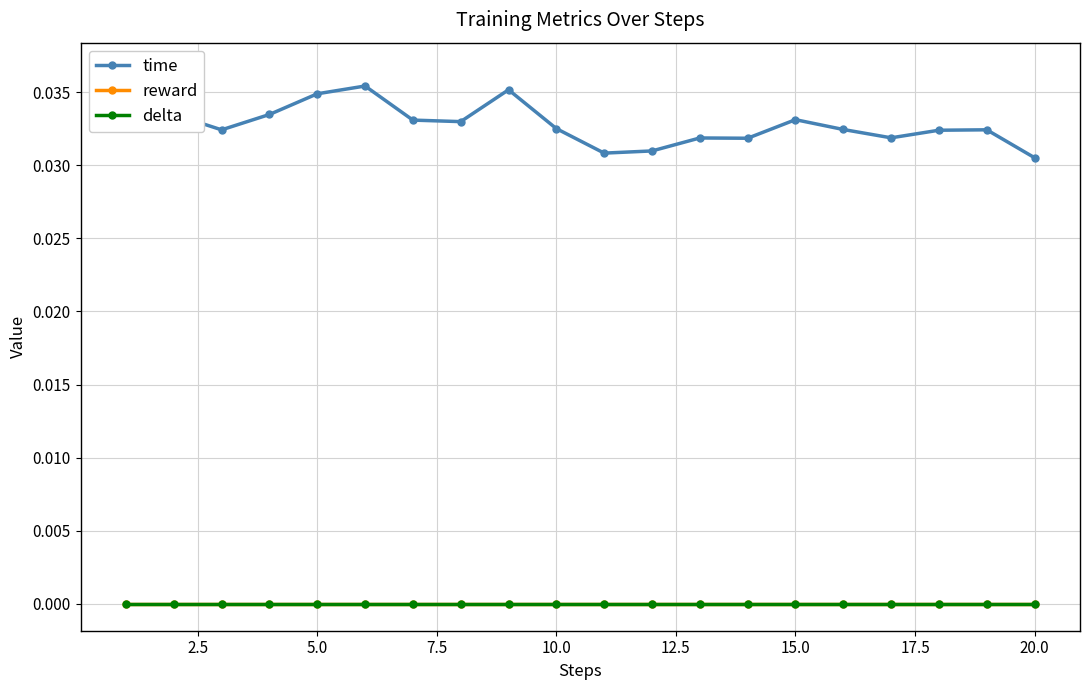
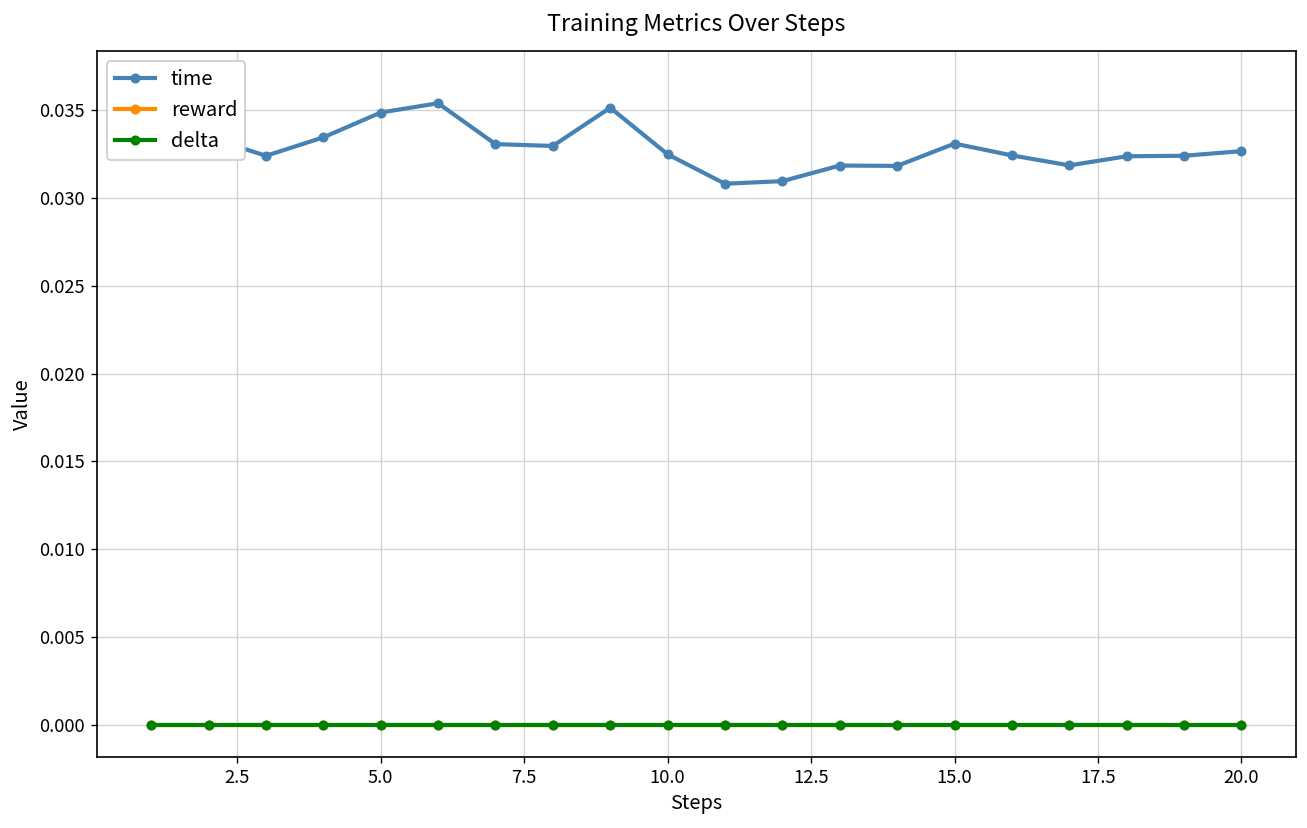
  {
    "time": {
      "5.0": 0.0349,
      "10.0": 0.0325,
      "15.0": 0.0331,
-     "20.0": 0.0305
+     "20.0": 0.0327
    },
    "delta": {
      "5.0": 0.0000,
      "10.0": 0.0000,
      "15.0": 0.0000,
      "20.0": 0.0000
    }
  }
